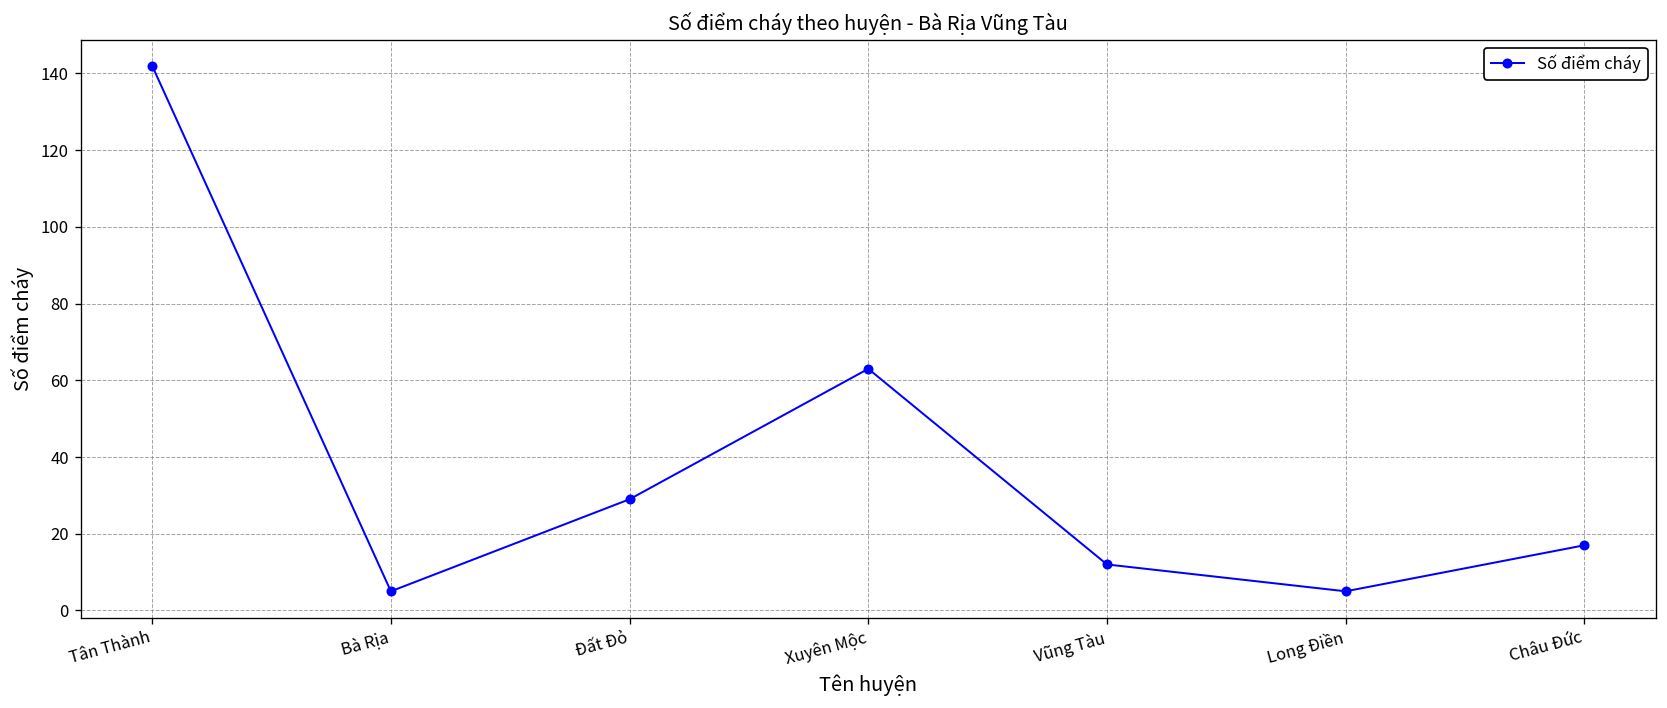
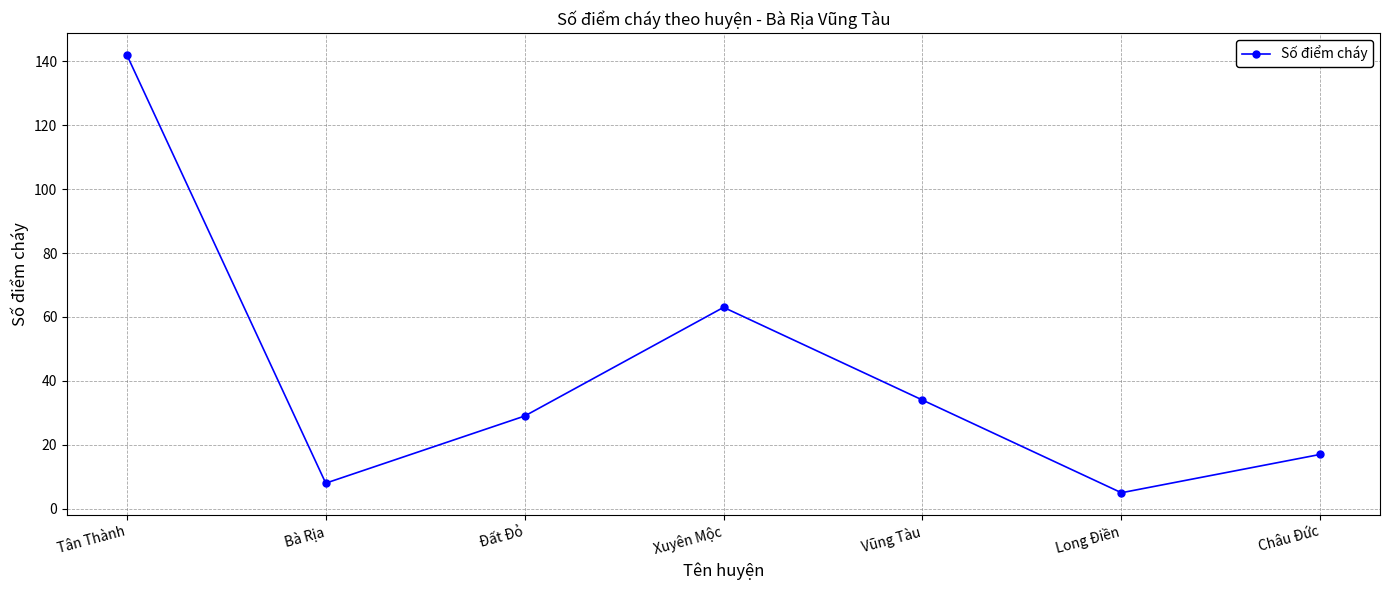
  {
    "Tân Thành": 142,
-   "Bà Rịa": 5,
+   "Bà Rịa": 8,
    "Đất Đỏ": 29,
    "Xuyên Mộc": 63,
-   "Vũng Tàu": 12,
+   "Vũng Tàu": 34,
    "Long Điền": 5,
    "Châu Đức": 17
  }
